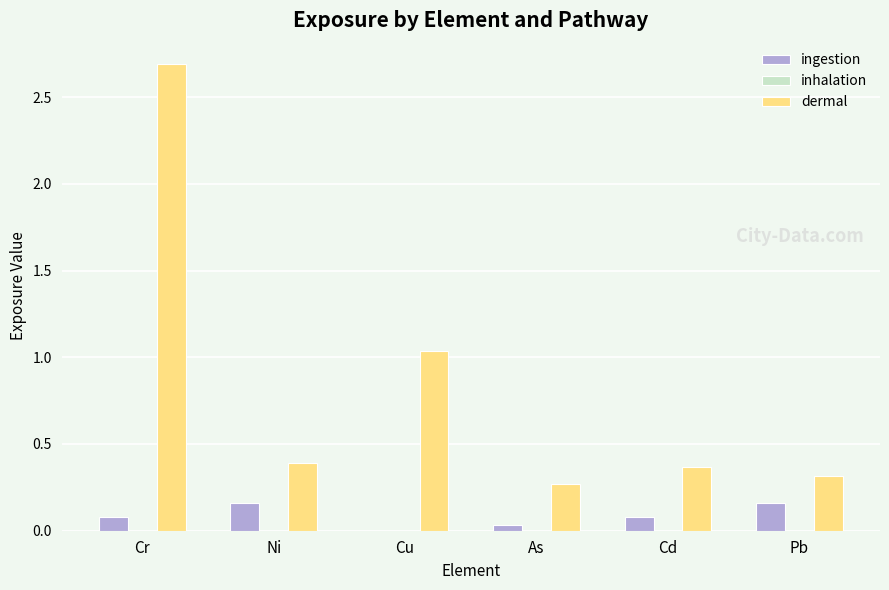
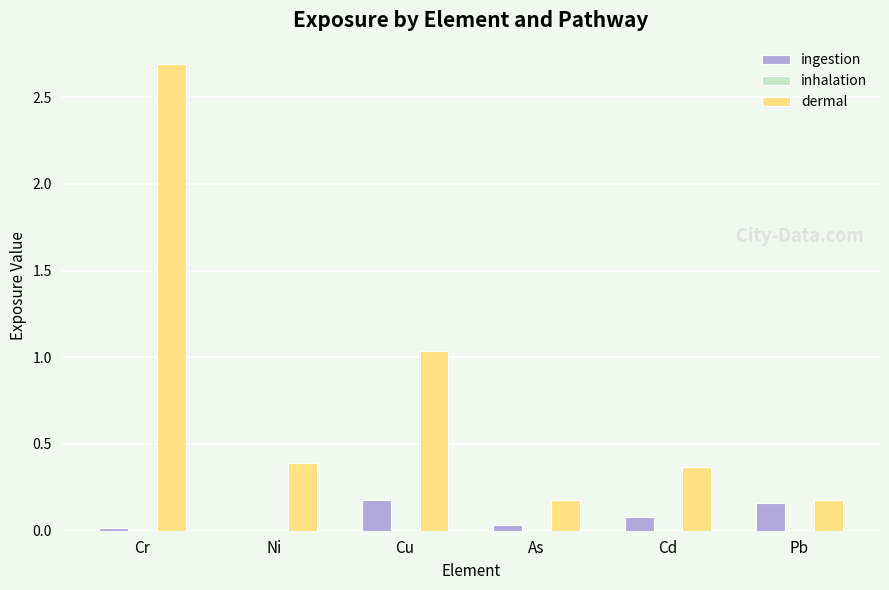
  {
    "ingestion": {
-     "Cr": 0.08,
-     "Ni": 0.16,
-     "Cu": 0.00,
+     "Cr": 0.02,
+     "Ni": 0.00,
+     "Cu": 0.18,
      "As": 0.03,
      "Cd": 0.08,
      "Pb": 0.16
    },
    "dermal": {
      "Cr": 2.69,
      "Ni": 0.39,
      "Cu": 1.04,
-     "As": 0.27,
+     "As": 0.18,
      "Cd": 0.37,
-     "Pb": 0.32
+     "Pb": 0.18
    }
  }
